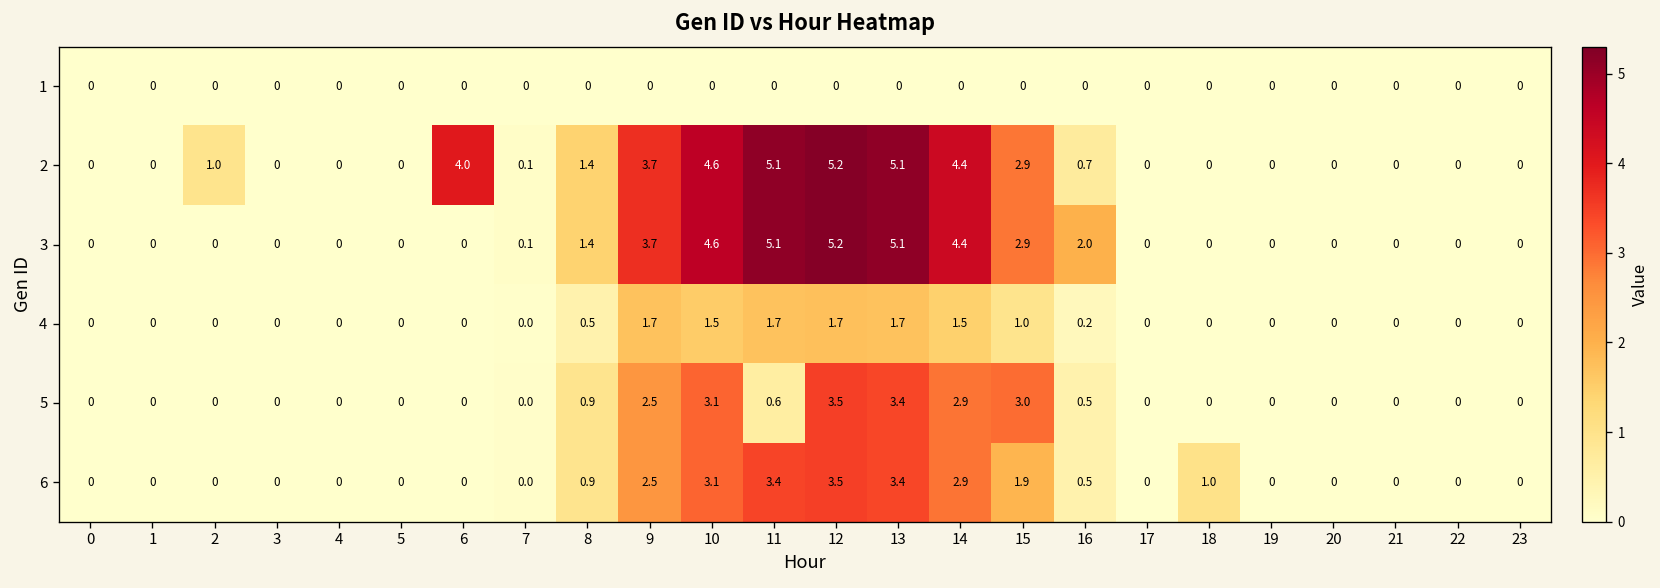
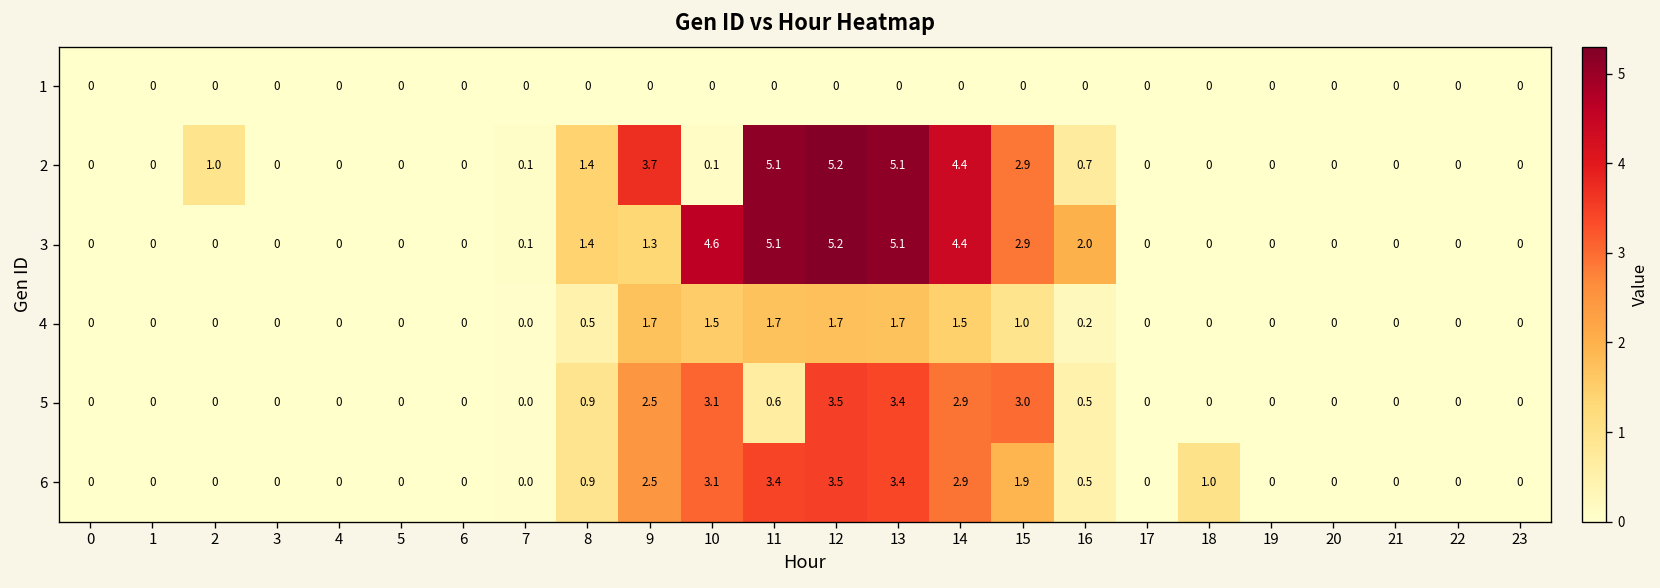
  {
    "1": {
      "0": 0,
      "1": 0,
      "2": 0,
      "3": 0,
      "4": 0,
      "5": 0,
      "6": 0,
      "7": 0,
      "8": 0,
      "9": 0,
      "10": 0,
      "11": 0,
      "12": 0,
      "13": 0,
      "14": 0,
      "15": 0,
      "16": 0,
      "17": 0,
      "18": 0,
      "19": 0,
      "20": 0,
      "21": 0,
      "22": 0,
      "23": 0
    },
    "2": {
      "0": 0,
      "1": 0,
      "2": 1.0,
      "3": 0,
      "4": 0,
      "5": 0,
-     "6": 4.0,
+     "6": 0,
      "7": 0.1,
      "8": 1.4,
      "9": 3.7,
-     "10": 4.6,
+     "10": 0.1,
      "11": 5.1,
      "12": 5.2,
      "13": 5.1,
      "14": 4.4,
      "15": 2.9,
      "16": 0.7,
      "17": 0,
      "18": 0,
      "19": 0,
      "20": 0,
      "21": 0,
      "22": 0,
      "23": 0
    },
    "3": {
      "0": 0,
      "1": 0,
      "2": 0,
      "3": 0,
      "4": 0,
      "5": 0,
      "6": 0,
      "7": 0.1,
      "8": 1.4,
-     "9": 3.7,
+     "9": 1.3,
      "10": 4.6,
      "11": 5.1,
      "12": 5.2,
      "13": 5.1,
      "14": 4.4,
      "15": 2.9,
      "16": 2.0,
      "17": 0,
      "18": 0,
      "19": 0,
      "20": 0,
      "21": 0,
      "22": 0,
      "23": 0
    },
    "4": {
      "0": 0,
      "1": 0,
      "2": 0,
      "3": 0,
      "4": 0,
      "5": 0,
      "6": 0,
      "7": 0.0,
      "8": 0.5,
      "9": 1.7,
      "10": 1.5,
      "11": 1.7,
      "12": 1.7,
      "13": 1.7,
      "14": 1.5,
      "15": 1.0,
      "16": 0.2,
      "17": 0,
      "18": 0,
      "19": 0,
      "20": 0,
      "21": 0,
      "22": 0,
      "23": 0
    },
    "5": {
      "0": 0,
      "1": 0,
      "2": 0,
      "3": 0,
      "4": 0,
      "5": 0,
      "6": 0,
      "7": 0.0,
      "8": 0.9,
      "9": 2.5,
      "10": 3.1,
      "11": 0.6,
      "12": 3.5,
      "13": 3.4,
      "14": 2.9,
      "15": 3.0,
      "16": 0.5,
      "17": 0,
      "18": 0,
      "19": 0,
      "20": 0,
      "21": 0,
      "22": 0,
      "23": 0
    },
    "6": {
      "0": 0,
      "1": 0,
      "2": 0,
      "3": 0,
      "4": 0,
      "5": 0,
      "6": 0,
      "7": 0.0,
      "8": 0.9,
      "9": 2.5,
      "10": 3.1,
      "11": 3.4,
      "12": 3.5,
      "13": 3.4,
      "14": 2.9,
      "15": 1.9,
      "16": 0.5,
      "17": 0,
      "18": 1.0,
      "19": 0,
      "20": 0,
      "21": 0,
      "22": 0,
      "23": 0
    }
  }
